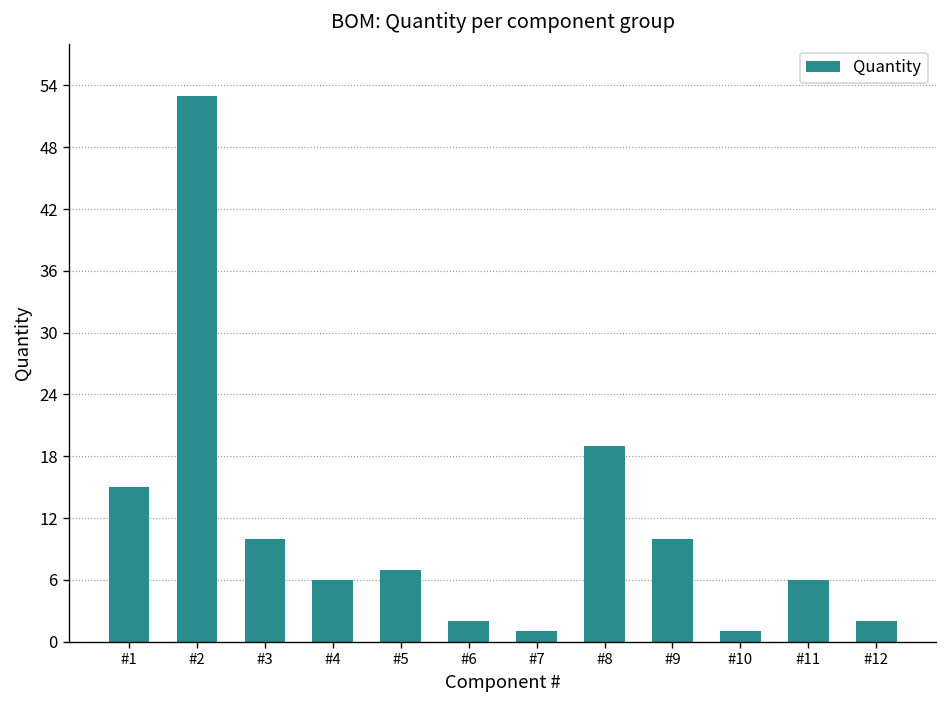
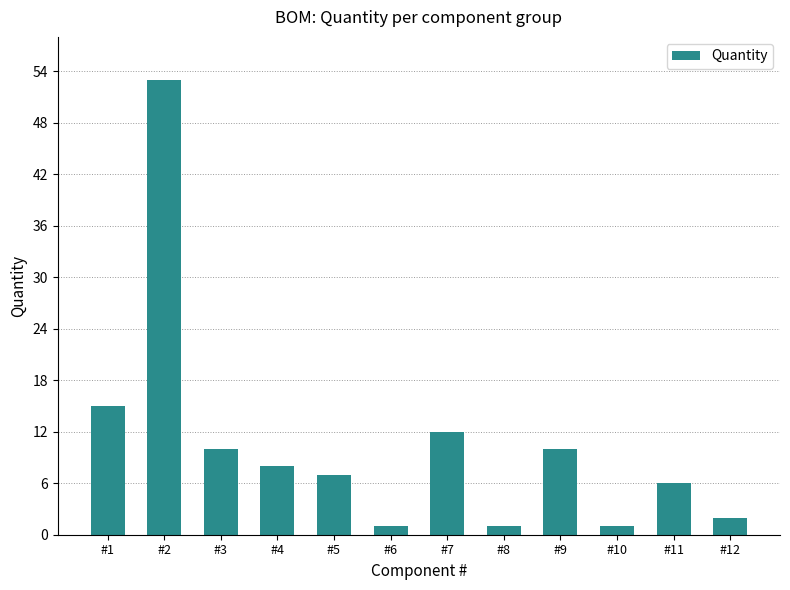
  {
    "#1": 15,
    "#2": 53,
    "#3": 10,
-   "#4": 6,
+   "#4": 8,
    "#5": 7,
-   "#6": 2,
-   "#7": 1,
-   "#8": 19,
+   "#6": 1,
+   "#7": 12,
+   "#8": 1,
    "#9": 10,
    "#10": 1,
    "#11": 6,
    "#12": 2
  }
